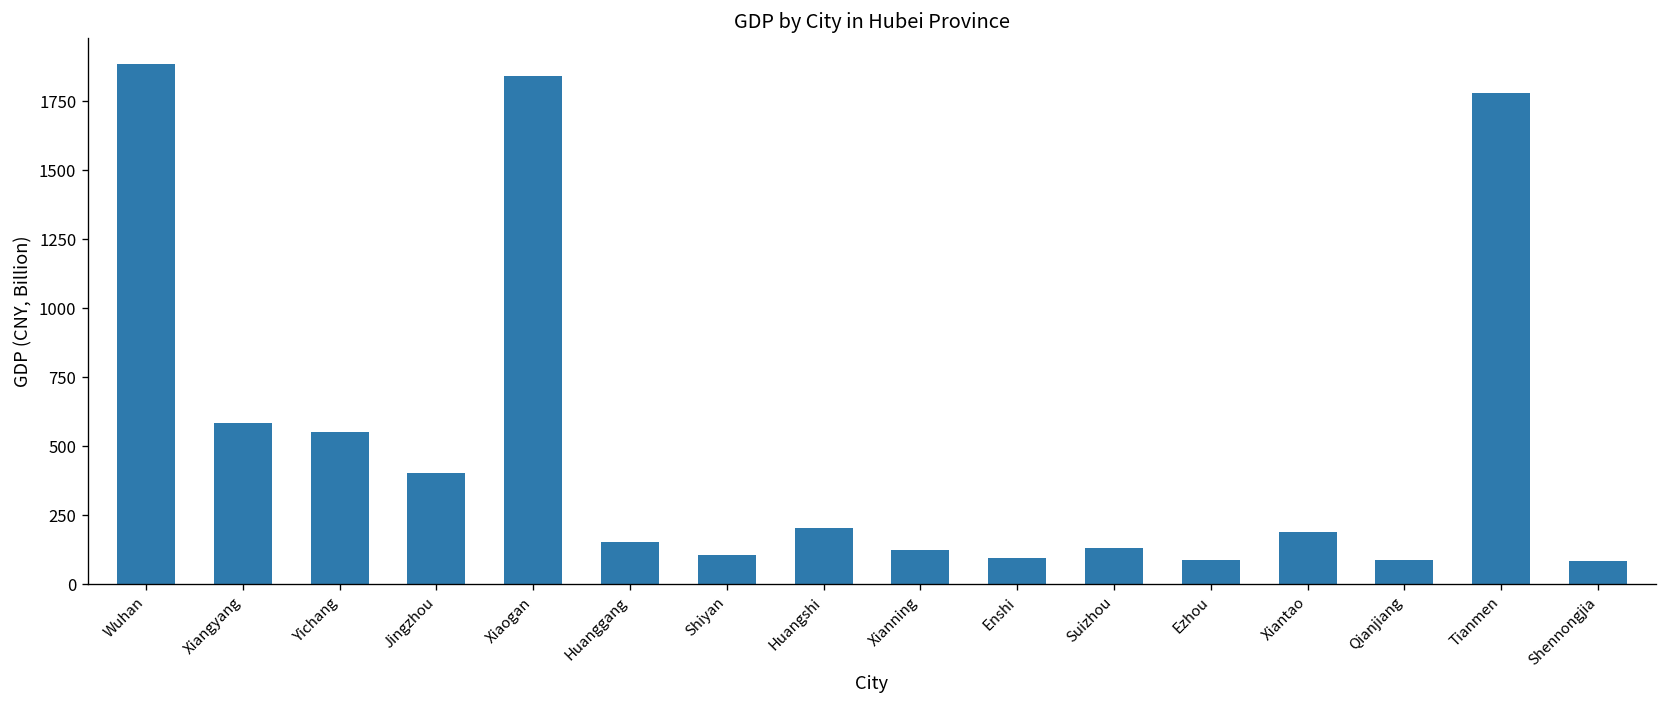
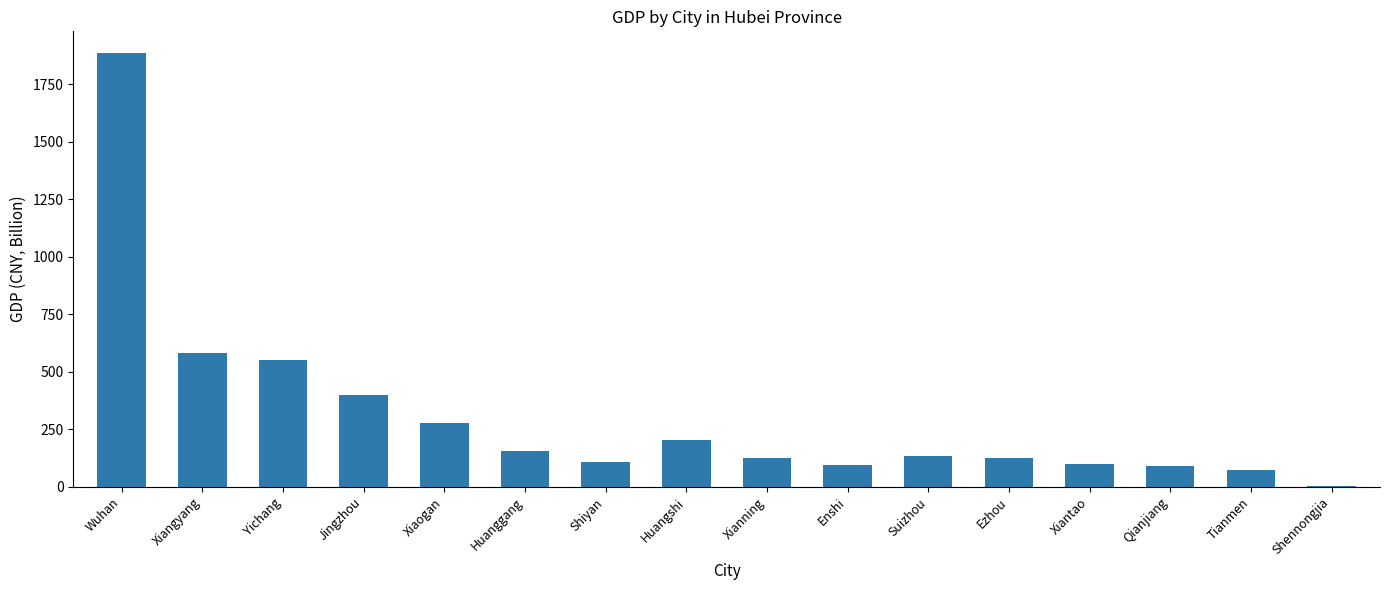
  {
    "Wuhan": 1890,
    "Xiangyang": 580,
    "Yichang": 550,
    "Jingzhou": 400,
-   "Xiaogan": 1840,
+   "Xiaogan": 280,
    "Huanggang": 150,
    "Shiyan": 110,
    "Huangshi": 200,
    "Xianning": 130,
    "Enshi": 90,
    "Suizhou": 130,
-   "Ezhou": 90,
-   "Xiantao": 190,
+   "Ezhou": 130,
+   "Xiantao": 100,
    "Qianjiang": 90,
-   "Tianmen": 1780,
-   "Shennongjia": 80
+   "Tianmen": 70,
+   "Shennongjia": 0
  }
